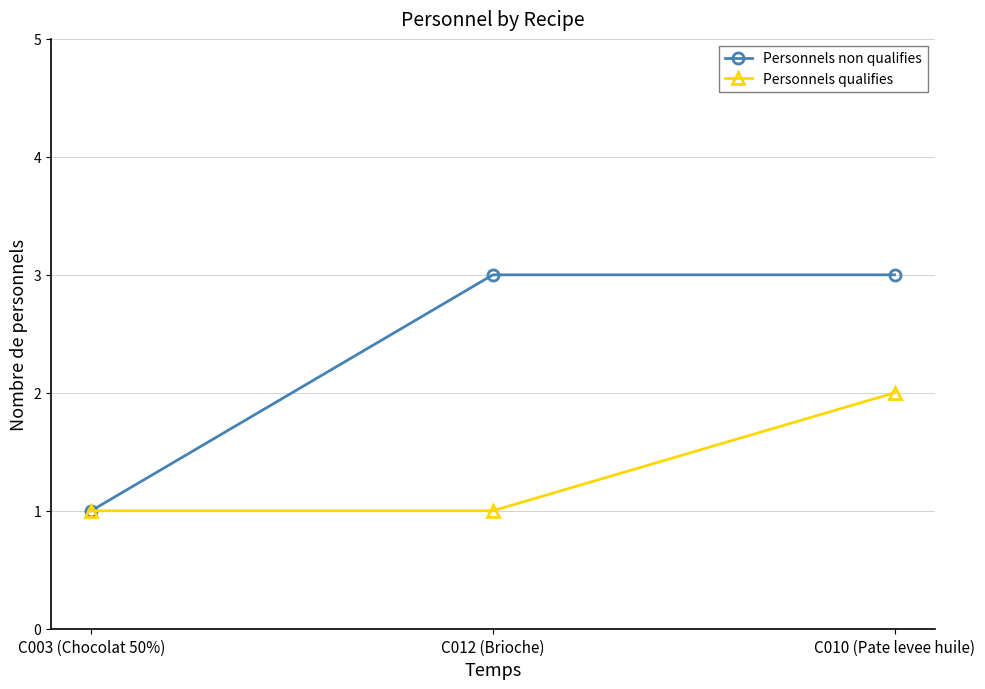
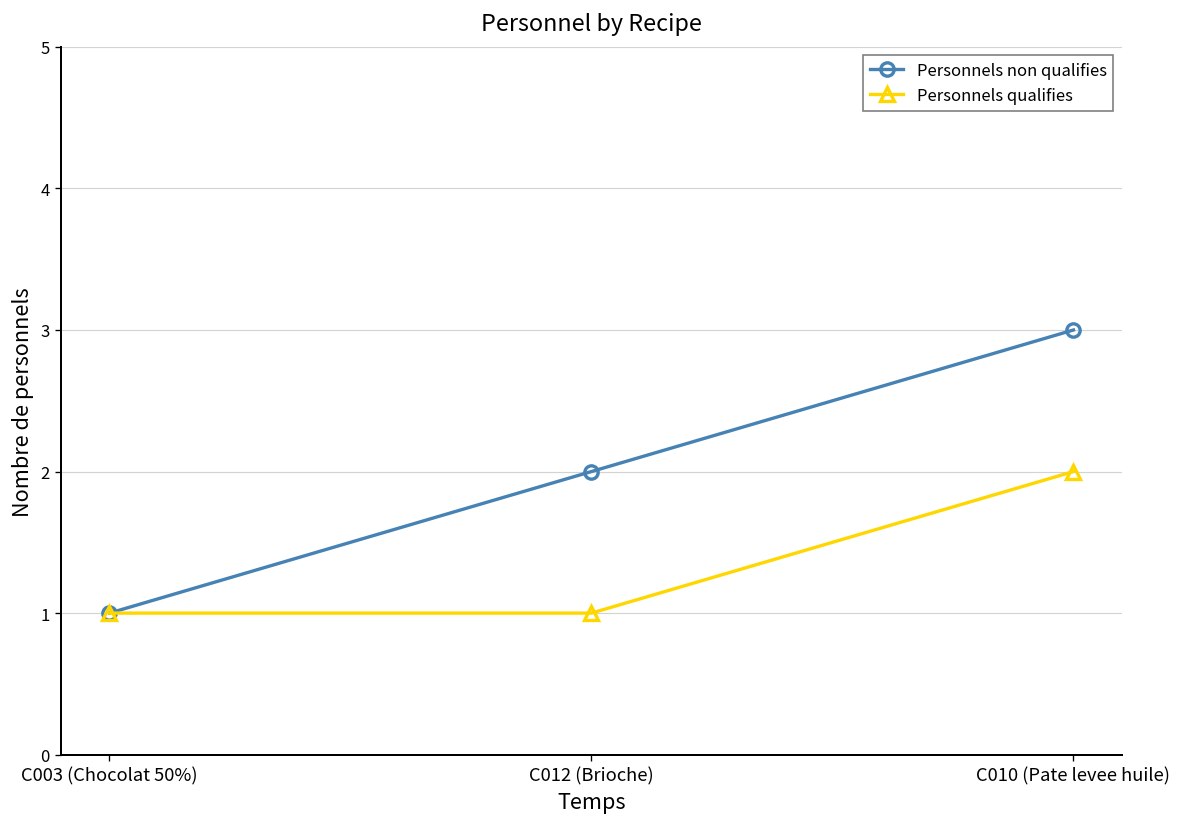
  {
    "Personnels non qualifies": {
-     "C012 (Brioche)": 3,
+     "C012 (Brioche)": 2,
      "C010 (Pate levee huile)": 3
    },
    "Personnels qualifies": {
      "C012 (Brioche)": 1,
      "C010 (Pate levee huile)": 2
    }
  }
